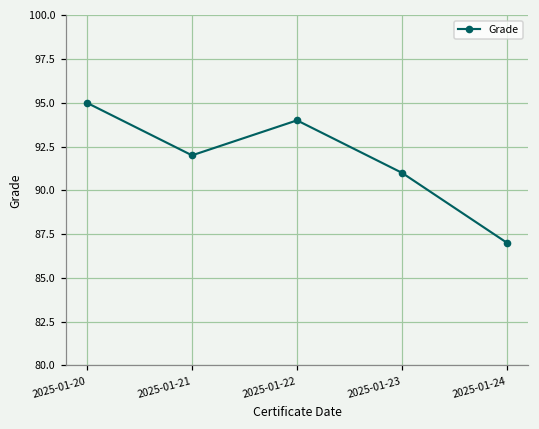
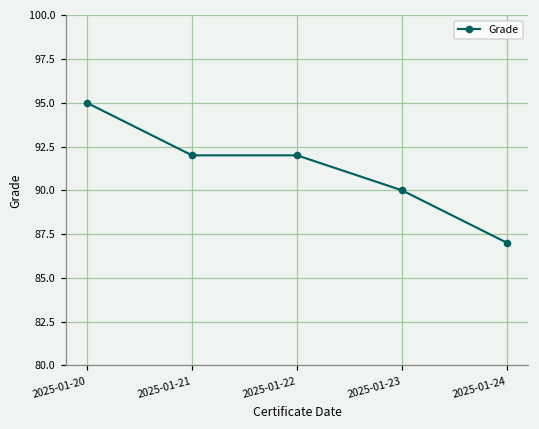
  {
    "2025-01-20": 95,
    "2025-01-21": 92,
-   "2025-01-22": 94,
-   "2025-01-23": 91,
+   "2025-01-22": 92,
+   "2025-01-23": 90,
    "2025-01-24": 87
  }
